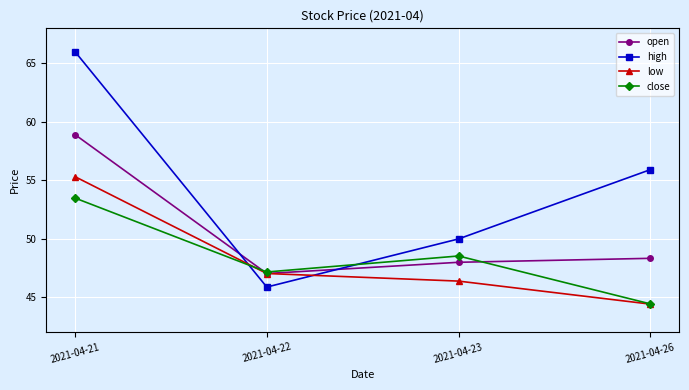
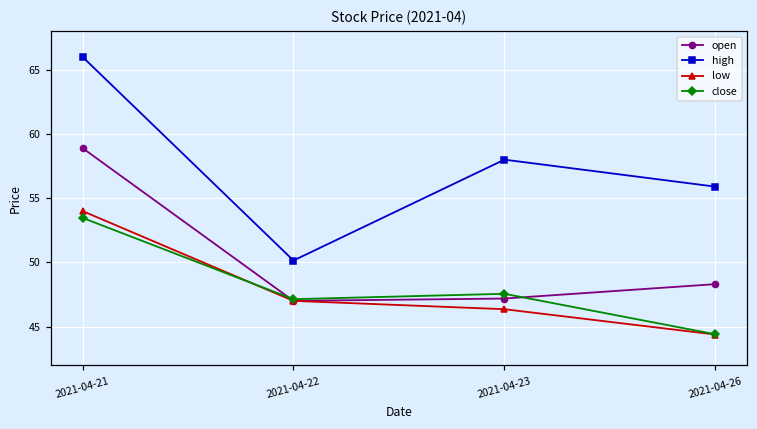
  {
    "open": {
      "2021-04-21": 58.9,
-     "2021-04-23": 48.0,
+     "2021-04-23": 47.2,
      "2021-04-26": 48.3
    },
    "high": {
      "2021-04-21": 66.0,
-     "2021-04-22": 45.9,
-     "2021-04-23": 50.0,
+     "2021-04-22": 50.2,
+     "2021-04-23": 58.0,
      "2021-04-26": 55.9
    },
    "low": {
-     "2021-04-21": 55.3,
+     "2021-04-21": 54.0,
      "2021-04-23": 46.4
    },
    "close": {
      "2021-04-21": 53.5,
-     "2021-04-23": 48.5
+     "2021-04-23": 47.6
    }
  }
